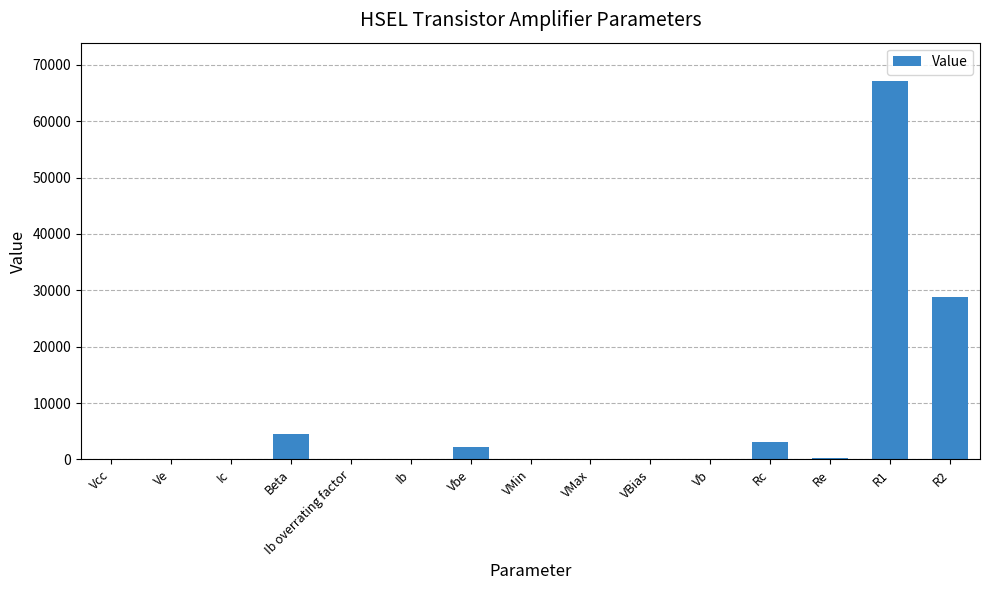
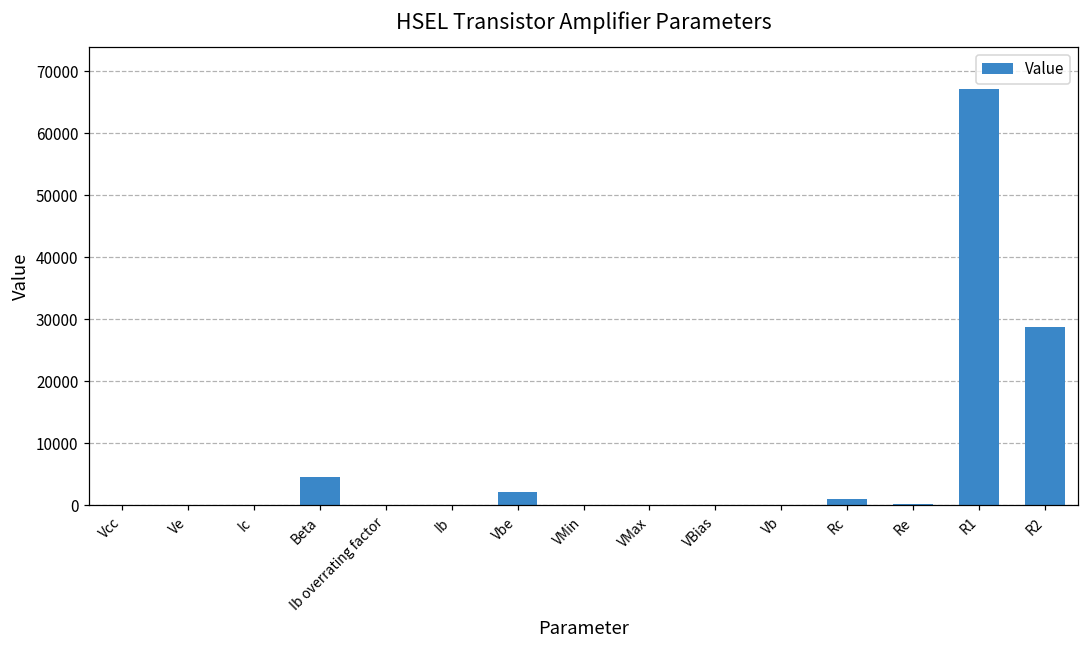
  {
    "Beta": 5000,
    "Vbe": 2000,
-   "Rc": 3000,
+   "Rc": 1000,
    "R1": 67000,
    "R2": 29000
  }
